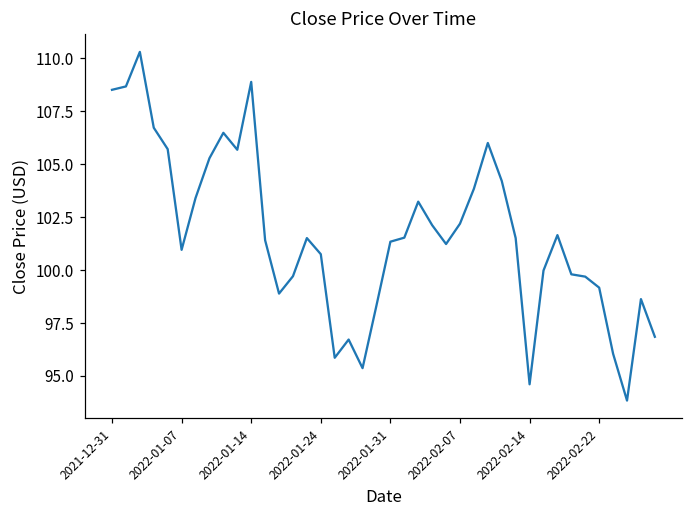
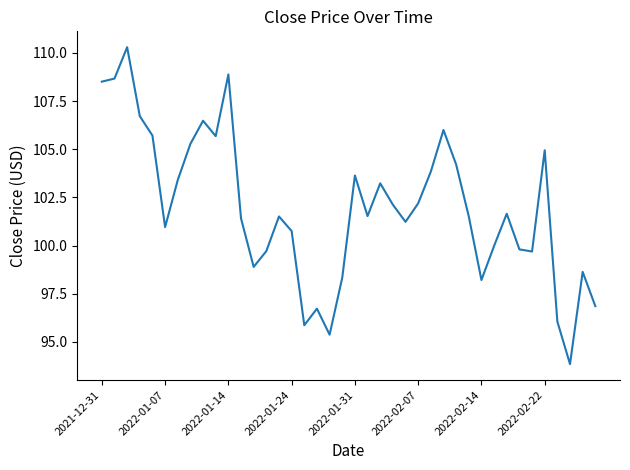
  {
    "2021-12-31": 108.5,
    "2022-01-07": 101.0,
    "2022-01-14": 108.9,
    "2022-01-24": 100.8,
-   "2022-01-31": 101.3,
+   "2022-01-31": 103.6,
    "2022-02-07": 102.2,
-   "2022-02-14": 94.6,
-   "2022-02-22": 99.2
+   "2022-02-14": 98.2,
+   "2022-02-22": 104.9
  }
